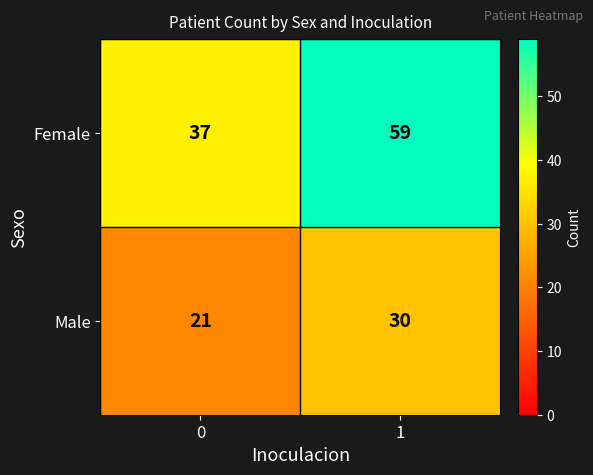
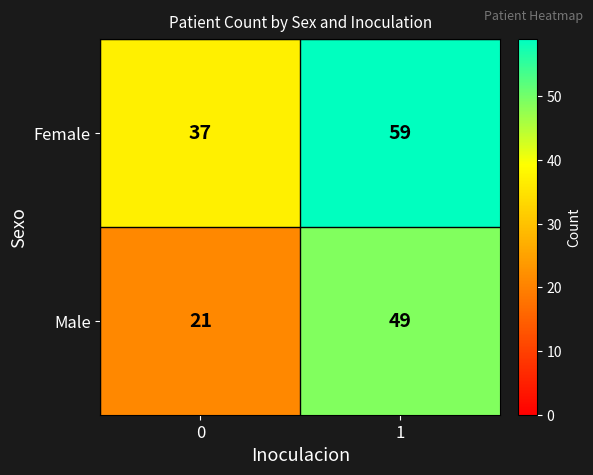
  {
    "Female": {
      "0": 37,
      "1": 59
    },
    "Male": {
      "0": 21,
-     "1": 30
+     "1": 49
    }
  }
